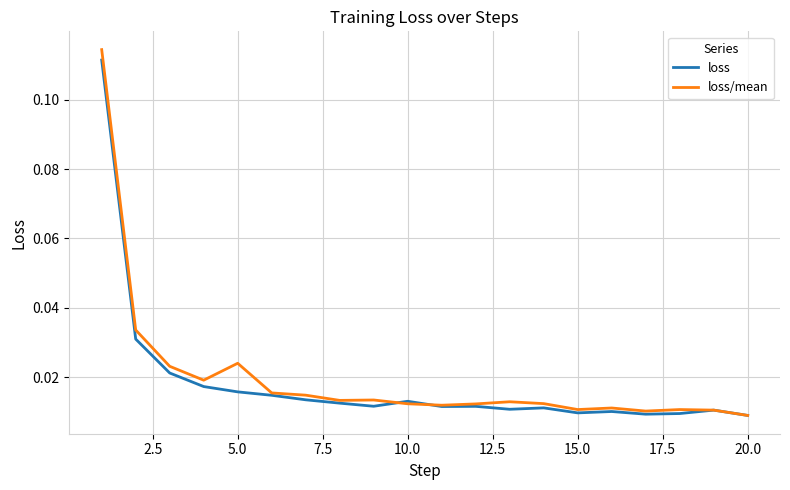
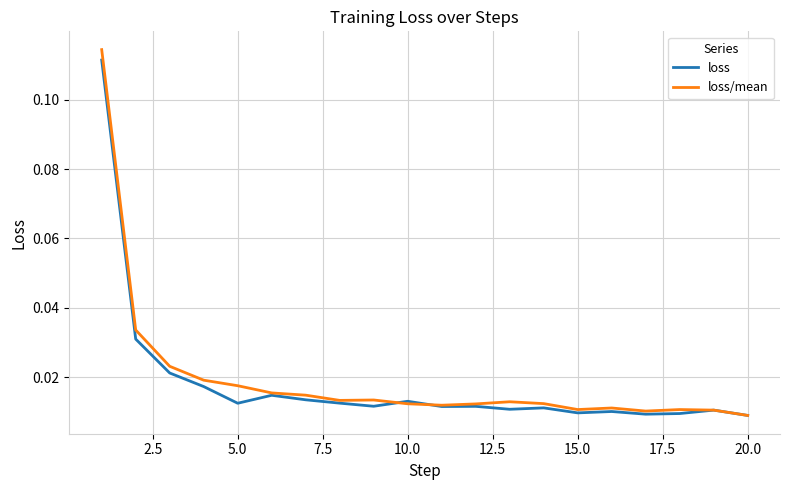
  {
    "loss": {
-     "5.0": 0.016,
+     "5.0": 0.013,
      "15.0": 0.010
    },
    "loss/mean": {
-     "5.0": 0.024,
+     "5.0": 0.018,
      "15.0": 0.011
    }
  }
